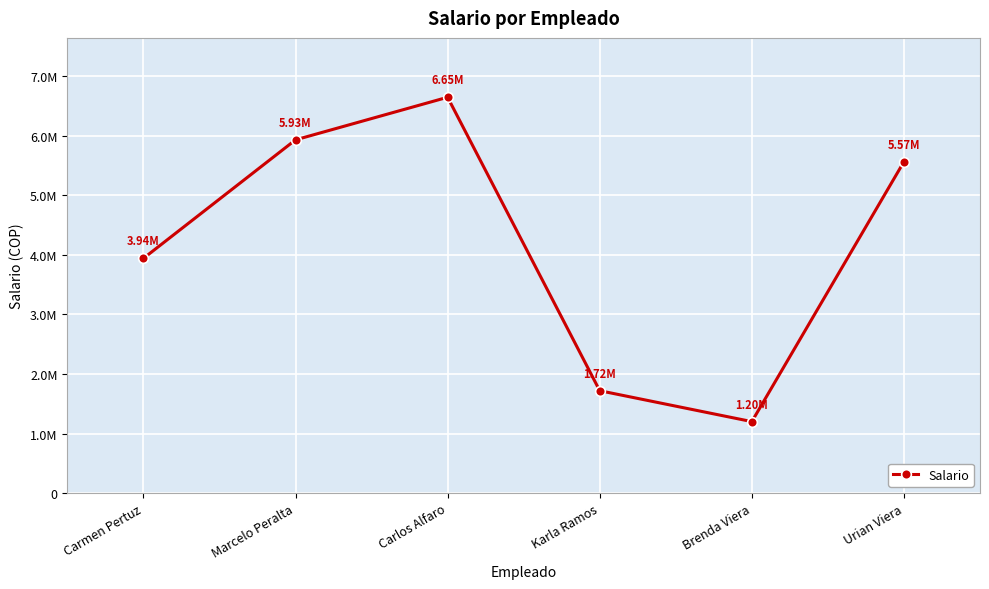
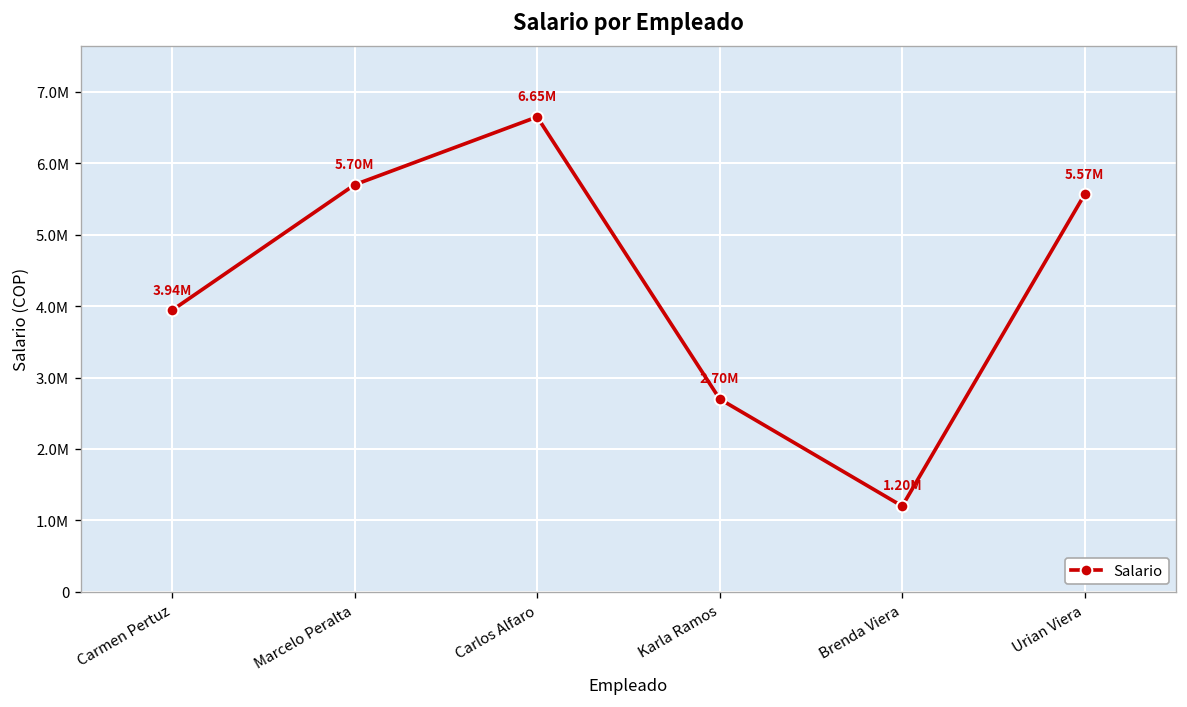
  {
    "Carmen Pertuz": "3.94M",
-   "Marcelo Peralta": "5.93M",
+   "Marcelo Peralta": "5.70M",
    "Carlos Alfaro": "6.65M",
-   "Karla Ramos": "1.72M",
+   "Karla Ramos": "2.70M",
    "Brenda Viera": "1.20M",
    "Urian Viera": "5.57M"
  }
